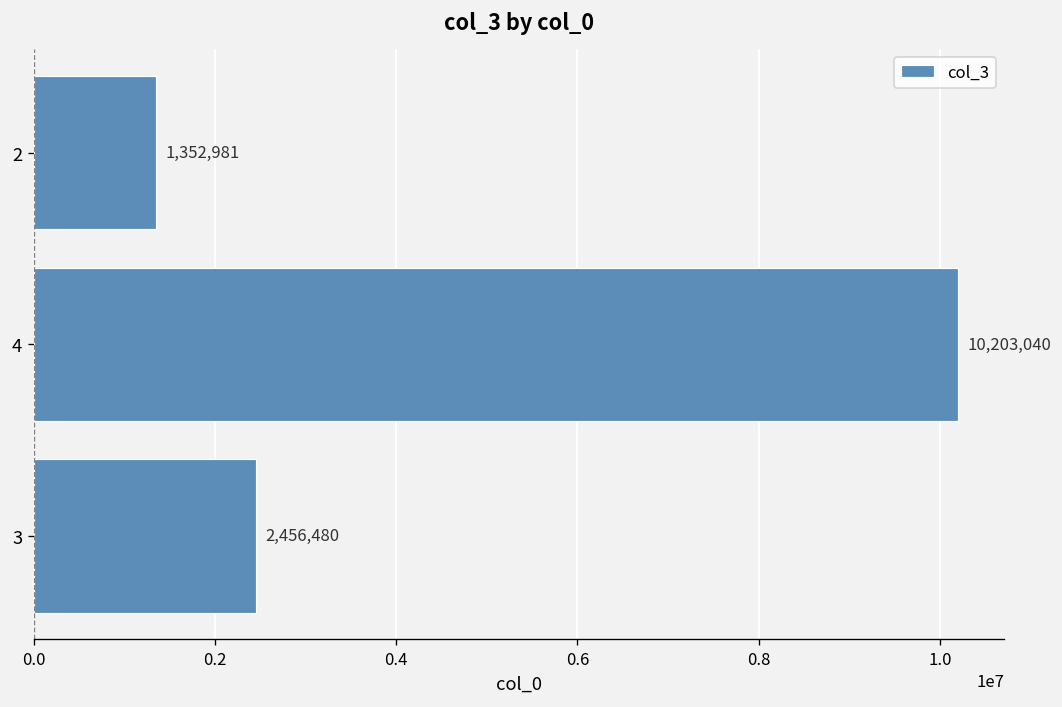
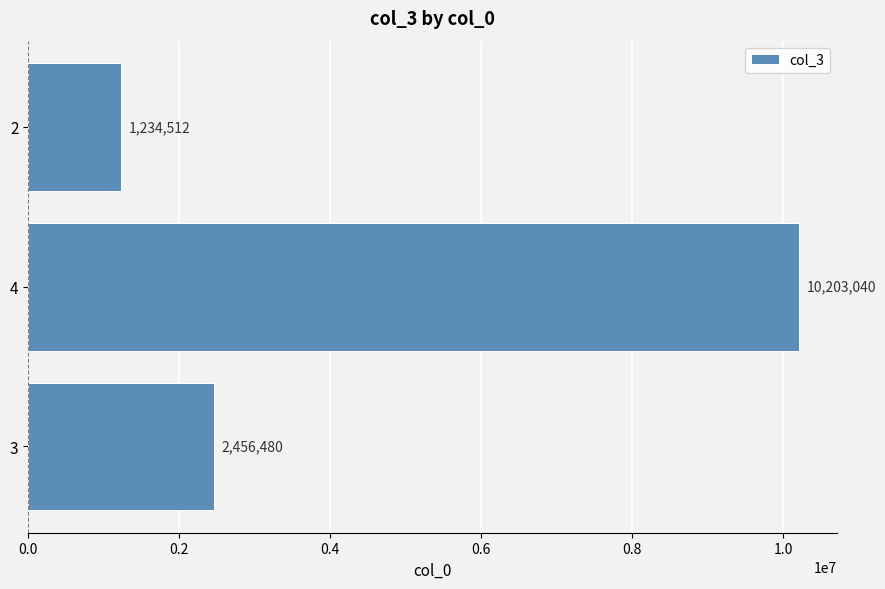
  {
-   "2": "1,352,981",
+   "2": "1,234,512",
    "4": "10,203,040",
    "3": "2,456,480"
  }
